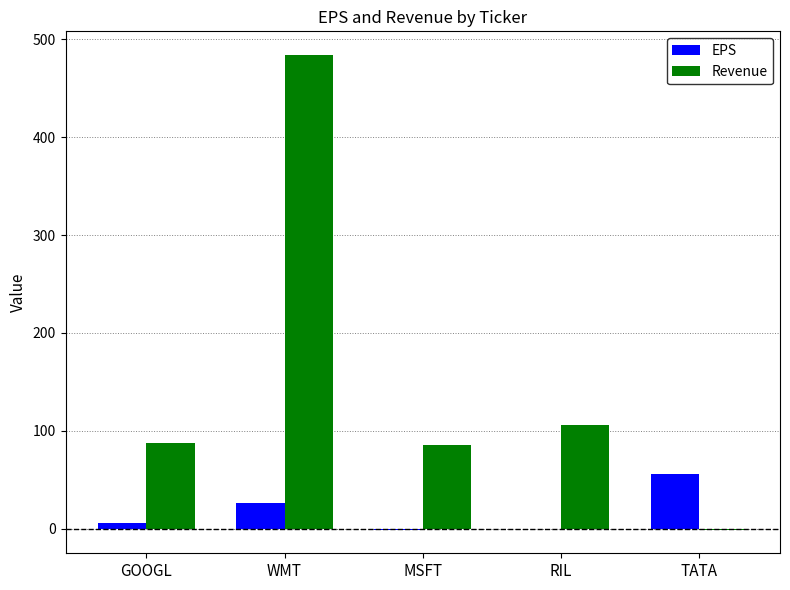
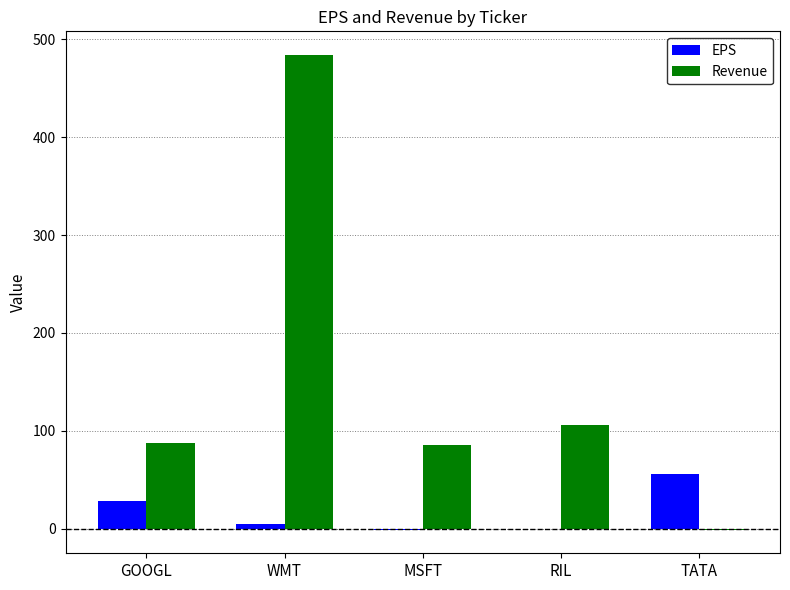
  {
    "EPS": {
-     "GOOGL": 10,
-     "WMT": 30,
+     "GOOGL": 30,
+     "WMT": 0,
      "RIL": 0,
      "TATA": 60
    },
    "Revenue": {
      "GOOGL": 90,
      "WMT": 480,
      "MSFT": 90,
      "RIL": 110
    }
  }
